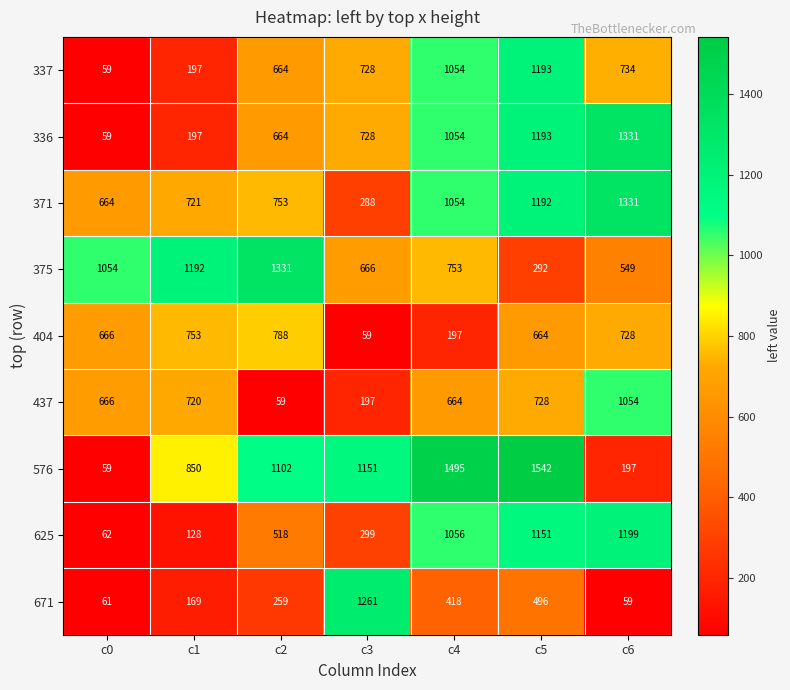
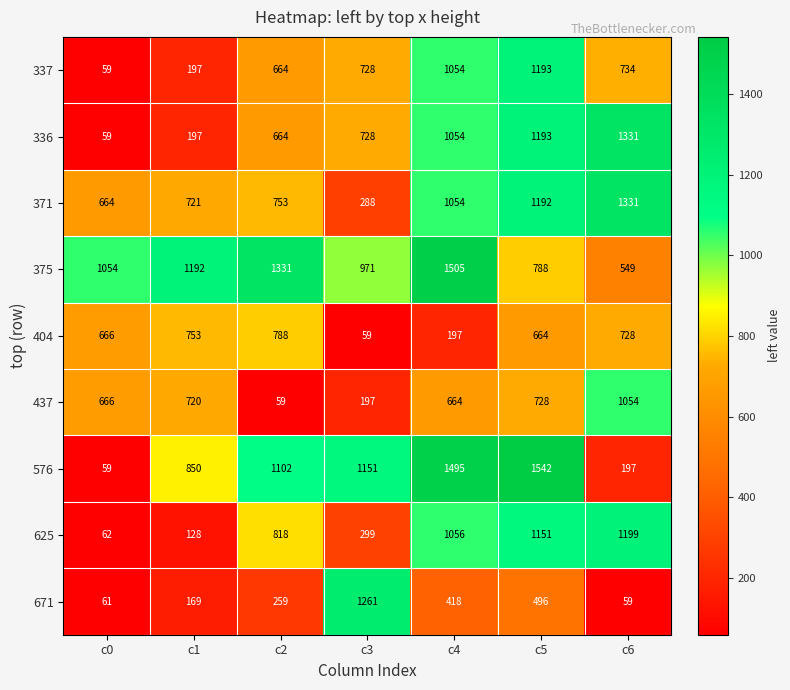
  {
    "337": {
      "c0": 59,
      "c1": 197,
      "c2": 664,
      "c3": 728,
      "c4": 1054,
      "c5": 1193,
      "c6": 734
    },
    "336": {
      "c0": 59,
      "c1": 197,
      "c2": 664,
      "c3": 728,
      "c4": 1054,
      "c5": 1193,
      "c6": 1331
    },
    "371": {
      "c0": 664,
      "c1": 721,
      "c2": 753,
      "c3": 288,
      "c4": 1054,
      "c5": 1192,
      "c6": 1331
    },
    "375": {
      "c0": 1054,
      "c1": 1192,
      "c2": 1331,
-     "c3": 666,
-     "c4": 753,
-     "c5": 292,
+     "c3": 971,
+     "c4": 1505,
+     "c5": 788,
      "c6": 549
    },
    "404": {
      "c0": 666,
      "c1": 753,
      "c2": 788,
      "c3": 59,
      "c4": 197,
      "c5": 664,
      "c6": 728
    },
    "437": {
      "c0": 666,
      "c1": 720,
      "c2": 59,
      "c3": 197,
      "c4": 664,
      "c5": 728,
      "c6": 1054
    },
    "576": {
      "c0": 59,
      "c1": 850,
      "c2": 1102,
      "c3": 1151,
      "c4": 1495,
      "c5": 1542,
      "c6": 197
    },
    "625": {
      "c0": 62,
      "c1": 128,
-     "c2": 518,
+     "c2": 818,
      "c3": 299,
      "c4": 1056,
      "c5": 1151,
      "c6": 1199
    },
    "671": {
      "c0": 61,
      "c1": 169,
      "c2": 259,
      "c3": 1261,
      "c4": 418,
      "c5": 496,
      "c6": 59
    }
  }
